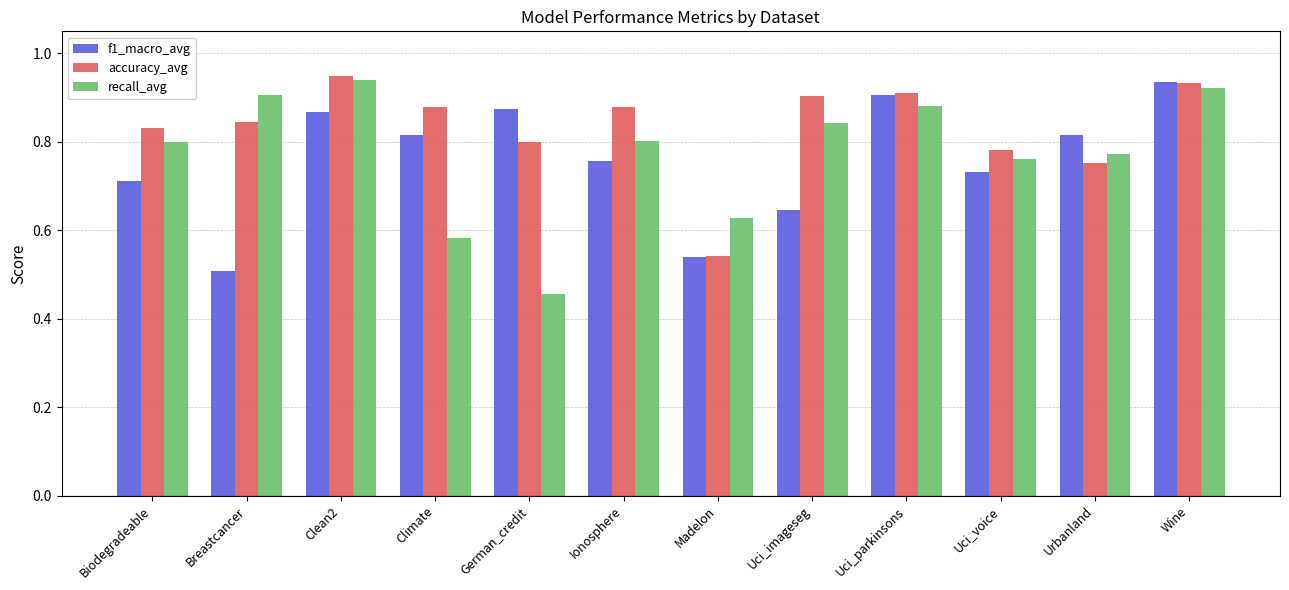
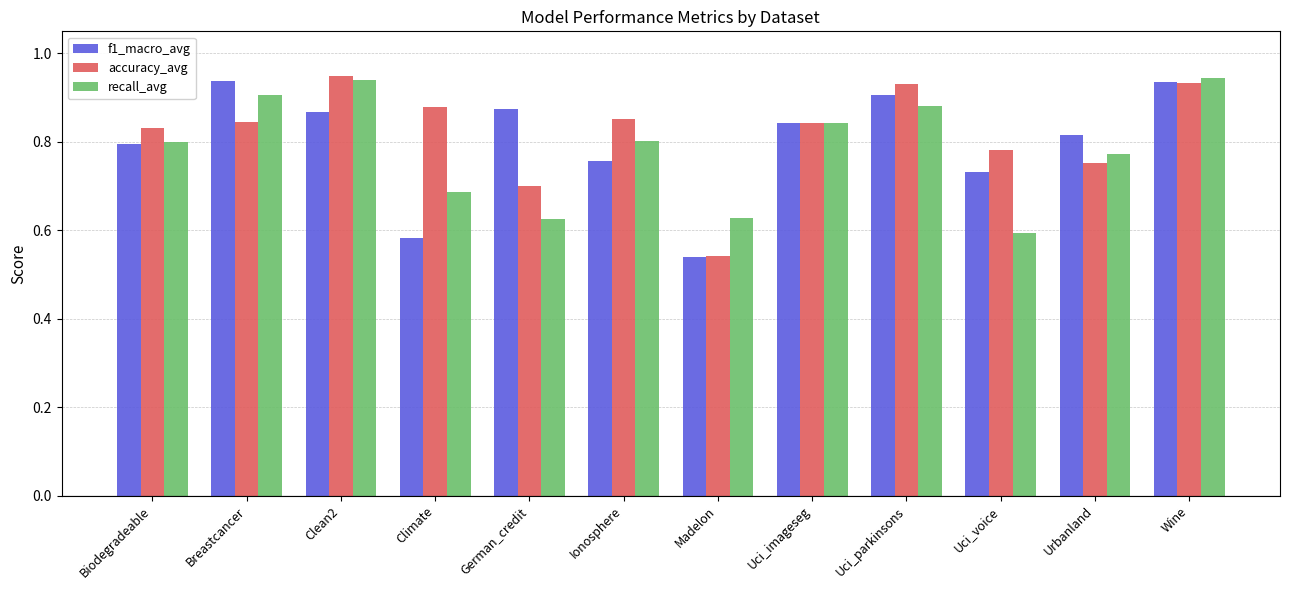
  {
    "f1_macro_avg": {
-     "Biodegradeable": 0.71,
-     "Breastcancer": 0.51,
+     "Biodegradeable": 0.79,
+     "Breastcancer": 0.94,
      "Clean2": 0.87,
-     "Climate": 0.82,
+     "Climate": 0.58,
      "German_credit": 0.87,
      "Ionosphere": 0.76,
      "Madelon": 0.54,
-     "Uci_imageseg": 0.65,
+     "Uci_imageseg": 0.84,
      "Uci_parkinsons": 0.91,
      "Uci_voice": 0.73,
      "Urbanland": 0.81,
      "Wine": 0.94
    },
    "accuracy_avg": {
      "Biodegradeable": 0.83,
      "Breastcancer": 0.85,
      "Clean2": 0.95,
      "Climate": 0.88,
-     "German_credit": 0.8,
-     "Ionosphere": 0.88,
+     "German_credit": 0.7,
+     "Ionosphere": 0.85,
      "Madelon": 0.54,
-     "Uci_imageseg": 0.90,
-     "Uci_parkinsons": 0.91,
+     "Uci_imageseg": 0.84,
+     "Uci_parkinsons": 0.93,
      "Uci_voice": 0.78,
      "Urbanland": 0.75,
      "Wine": 0.93
    },
    "recall_avg": {
      "Biodegradeable": 0.80,
      "Breastcancer": 0.91,
      "Clean2": 0.94,
-     "Climate": 0.58,
-     "German_credit": 0.46,
+     "Climate": 0.69,
+     "German_credit": 0.63,
      "Ionosphere": 0.80,
      "Madelon": 0.63,
      "Uci_imageseg": 0.84,
      "Uci_parkinsons": 0.88,
-     "Uci_voice": 0.76,
+     "Uci_voice": 0.59,
      "Urbanland": 0.77,
-     "Wine": 0.92
+     "Wine": 0.94
    }
  }
